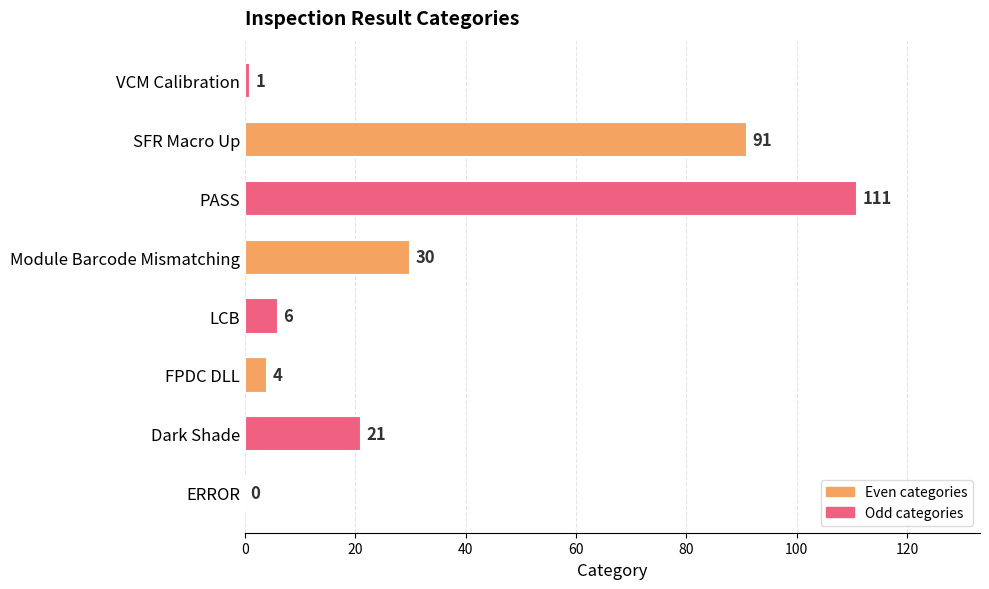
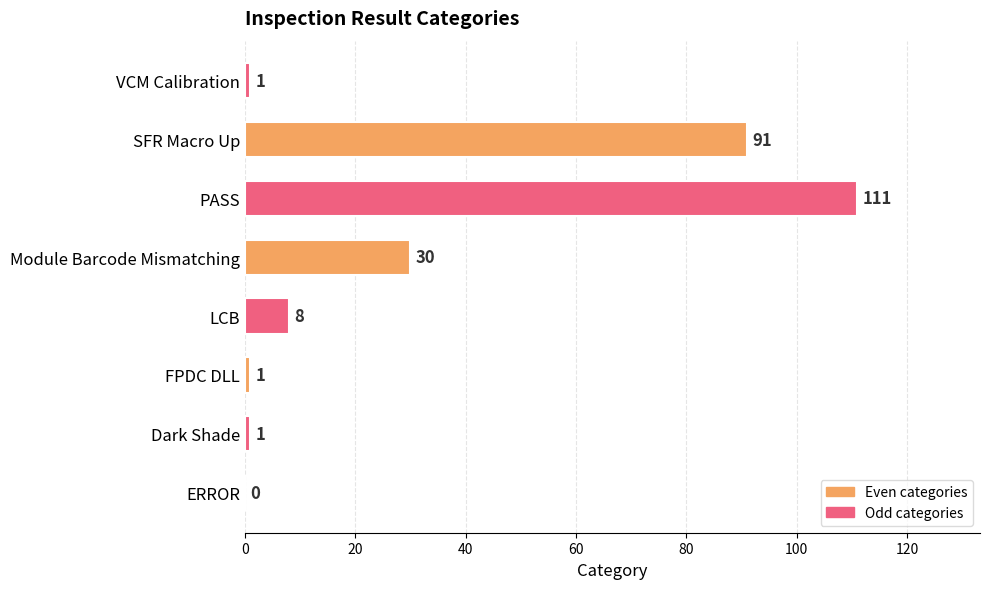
  {
    "VCM Calibration": 1,
    "SFR Macro Up": 91,
    "PASS": 111,
    "Module Barcode Mismatching": 30,
-   "LCB": 6,
-   "FPDC DLL": 4,
-   "Dark Shade": 21,
+   "LCB": 8,
+   "FPDC DLL": 1,
+   "Dark Shade": 1,
    "ERROR": 0
  }
